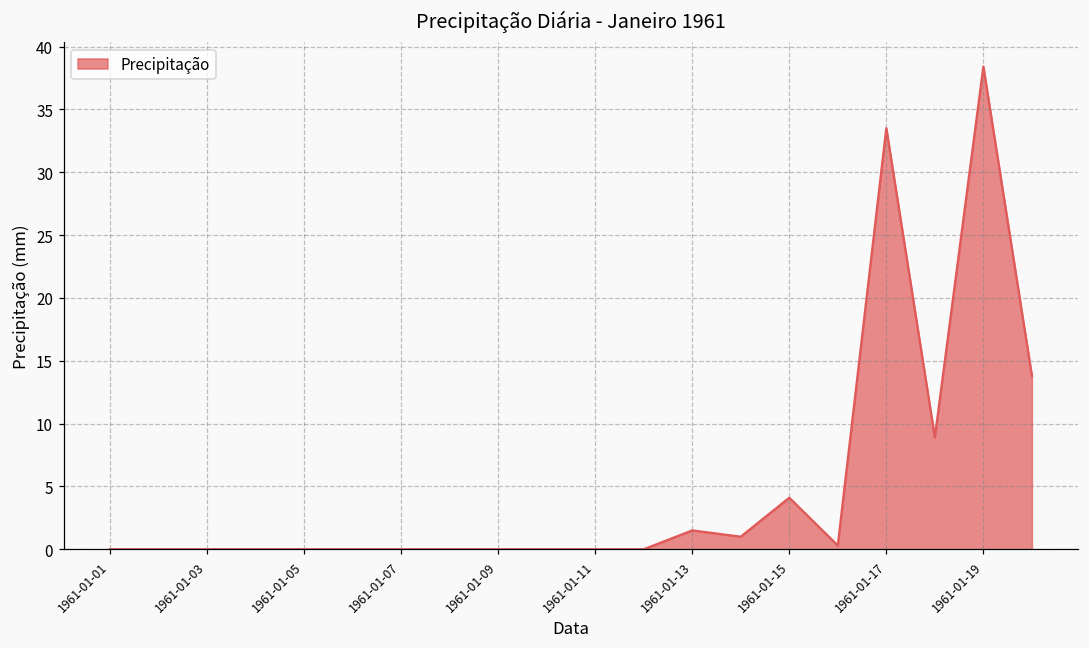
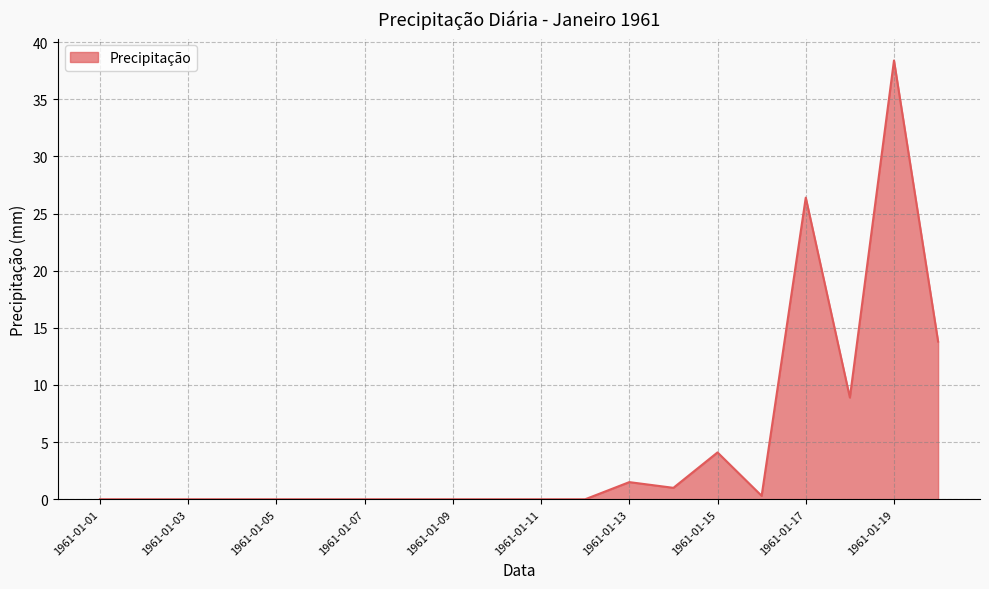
  {
    "1961-01-01": 0.0,
    "1961-01-03": 0.0,
    "1961-01-05": 0.0,
    "1961-01-07": 0.0,
    "1961-01-09": 0.0,
    "1961-01-11": 0.0,
    "1961-01-13": 1.5,
    "1961-01-15": 4.1,
-   "1961-01-17": 33.5,
+   "1961-01-17": 26.4,
    "1961-01-19": 38.4
  }
